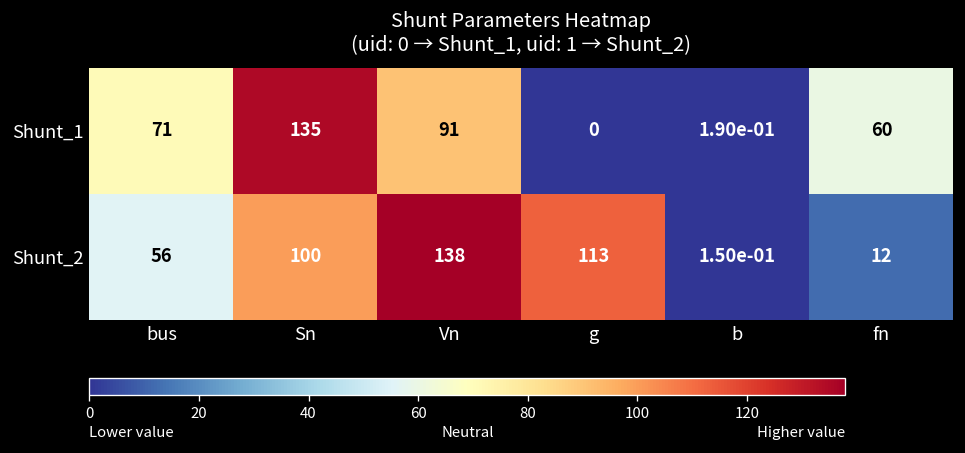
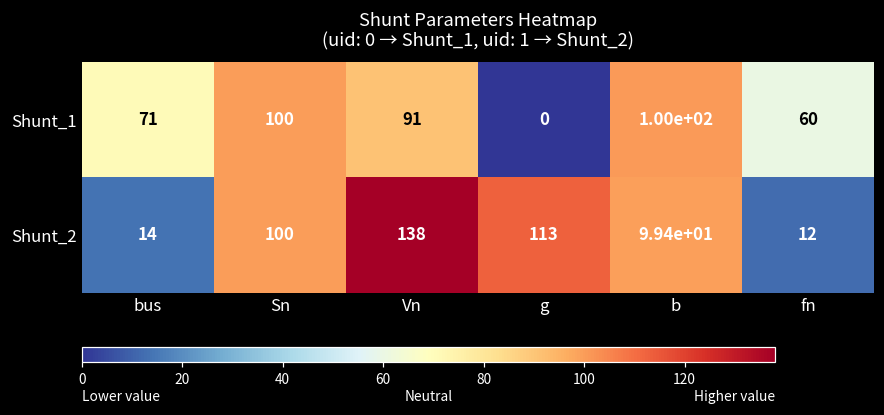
  {
    "Shunt_1": {
      "bus": "71",
-     "Sn": "135",
+     "Sn": "100",
      "Vn": "91",
      "g": "0",
-     "b": "1.90e-01",
+     "b": "1.00e+02",
      "fn": "60"
    },
    "Shunt_2": {
-     "bus": "56",
+     "bus": "14",
      "Sn": "100",
      "Vn": "138",
      "g": "113",
-     "b": "1.50e-01",
+     "b": "9.94e+01",
      "fn": "12"
    }
  }
